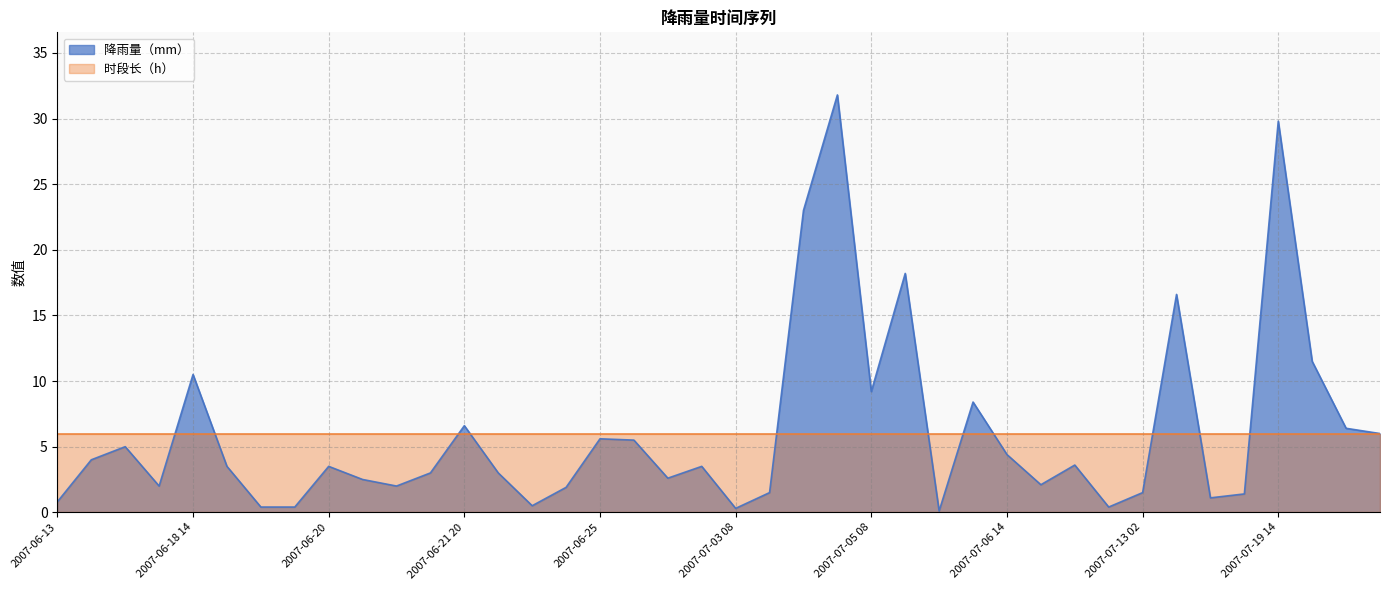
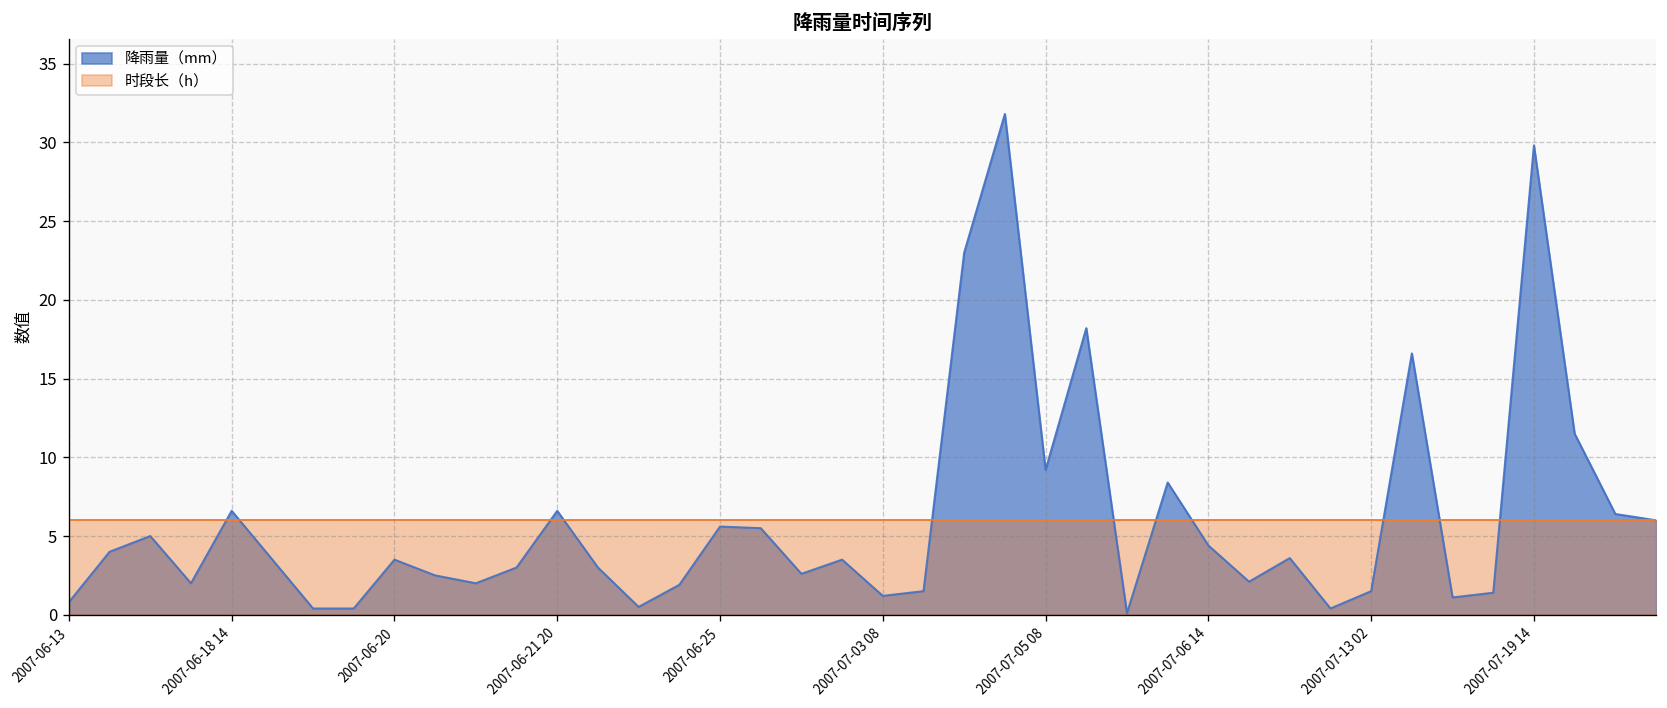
  {
    "降雨量（mm）": {
      "2007-06-13": 0.8,
-     "2007-06-18 14": 10.5,
+     "2007-06-18 14": 6.6,
      "2007-06-20": 3.5,
      "2007-06-21 20": 6.6,
      "2007-06-25": 5.6,
-     "2007-07-03 08": 0.3,
+     "2007-07-03 08": 1.2,
      "2007-07-05 08": 9.2,
      "2007-07-06 14": 4.4,
      "2007-07-13 02": 1.5,
      "2007-07-19 14": 29.8
    },
    "时段长（h）": {
      "2007-06-13": 6.0,
      "2007-06-18 14": 6.0,
      "2007-06-20": 6.0,
      "2007-06-21 20": 6.0,
      "2007-06-25": 6.0,
      "2007-07-03 08": 6.0,
      "2007-07-05 08": 6.0,
      "2007-07-06 14": 6.0,
      "2007-07-13 02": 6.0,
      "2007-07-19 14": 6.0
    }
  }
